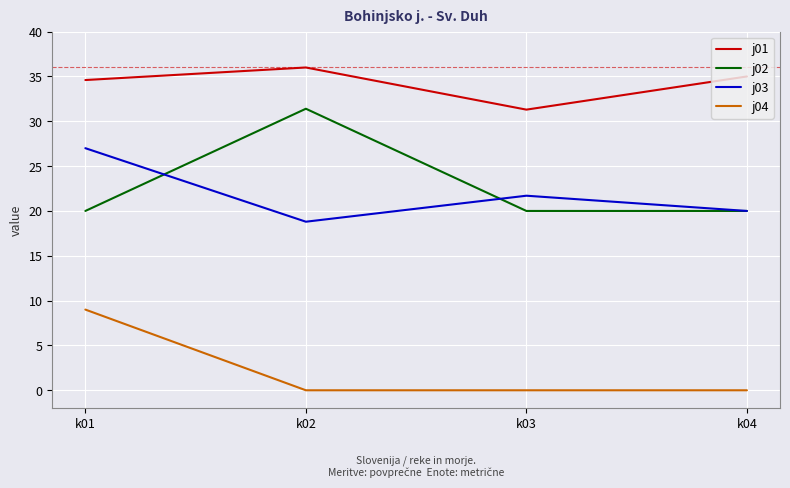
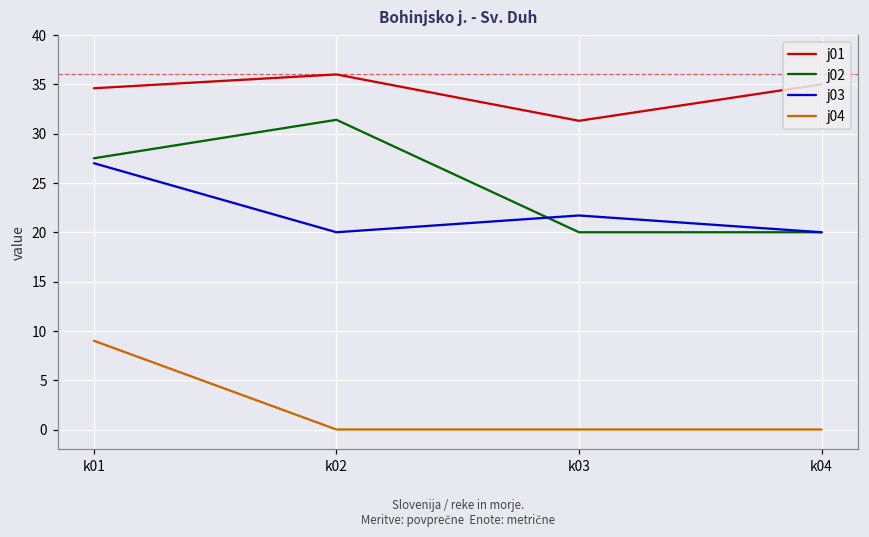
  {
    "j01": {
      "k01": 35,
      "k02": 36,
      "k03": 31
    },
    "j02": {
-     "k01": 20,
+     "k01": 28,
      "k02": 31,
      "k03": 20
    },
    "j03": {
      "k01": 27,
-     "k02": 19,
+     "k02": 20,
      "k03": 22
    },
    "j04": {
      "k01": 9,
      "k02": 0,
      "k03": 0,
      "k04": 0
    }
  }
